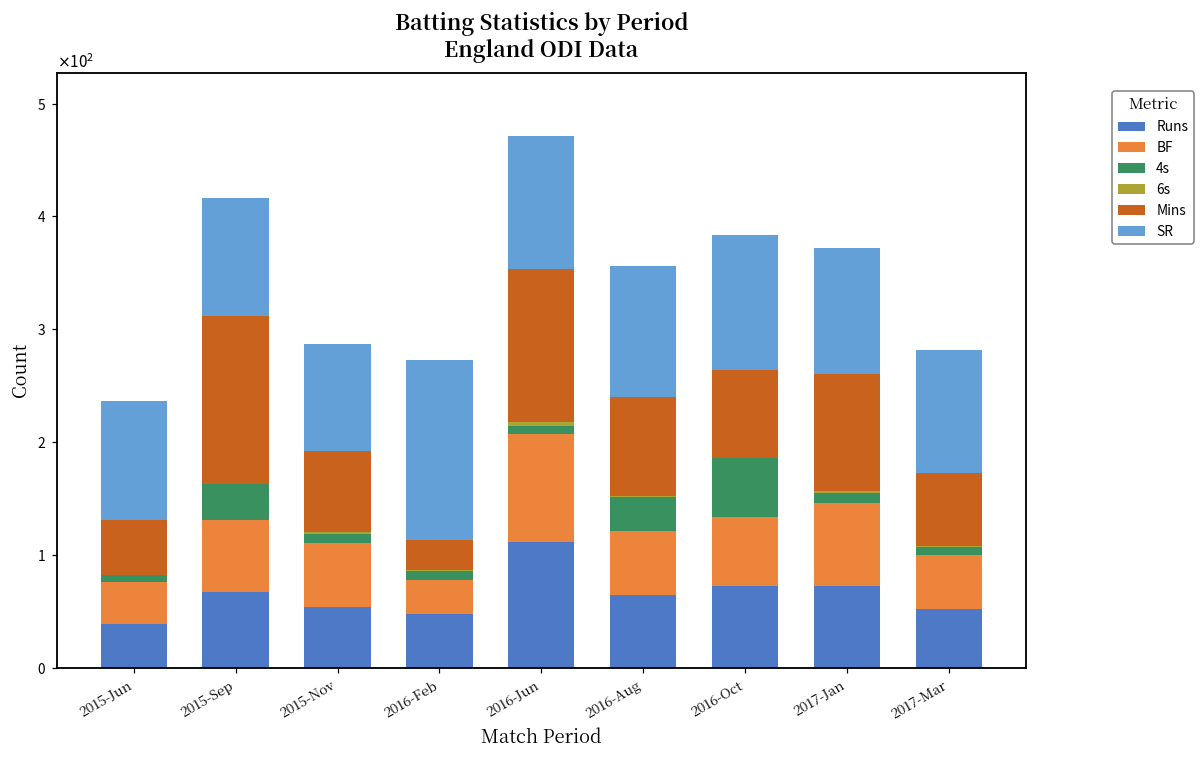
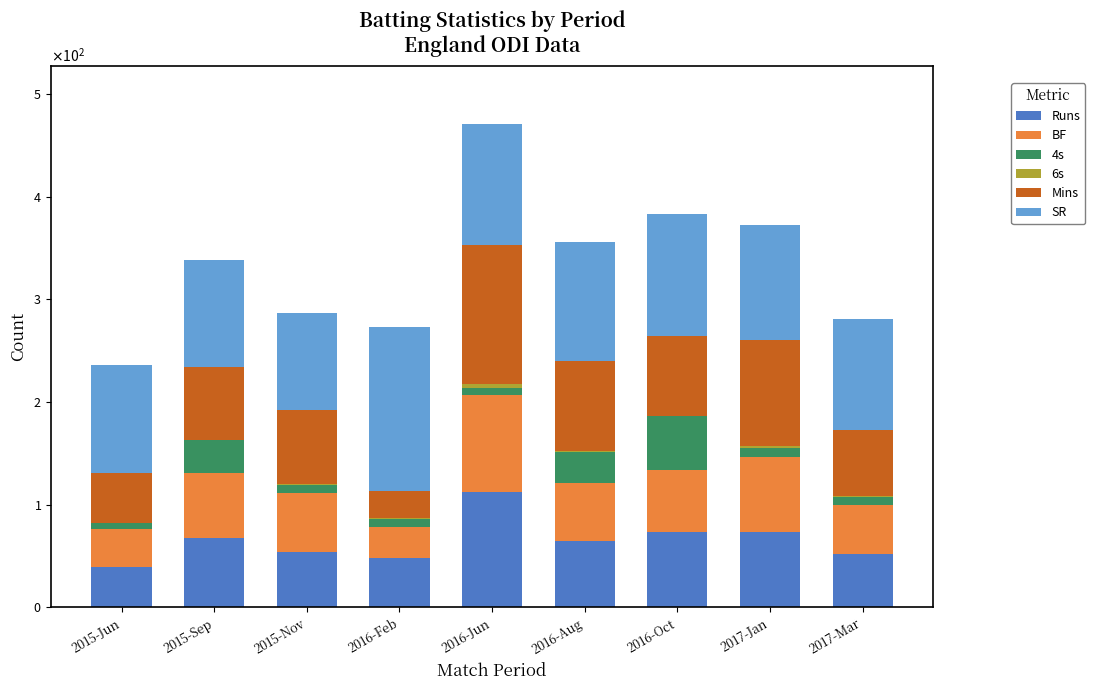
  {
    "BF": {
      "2015-Jun": 37,
      "2015-Sep": 64,
      "2015-Nov": 57,
      "2016-Feb": 30,
      "2016-Jun": 95,
      "2016-Aug": 56,
      "2016-Oct": 61,
      "2017-Jan": 73,
      "2017-Mar": 48
    },
    "4s": {
      "2015-Jun": 6,
      "2015-Sep": 32,
      "2015-Nov": 8,
      "2016-Feb": 8,
      "2016-Jun": 7,
      "2016-Aug": 30,
      "2016-Oct": 52,
      "2017-Jan": 9,
      "2017-Mar": 7
    },
    "6s": {
      "2015-Jun": 0,
      "2015-Sep": 0,
      "2016-Jun": 4,
      "2016-Oct": 0
    },
    "Mins": {
      "2015-Jun": 49,
-     "2015-Sep": 149,
+     "2015-Sep": 71,
      "2015-Nov": 72,
      "2016-Feb": 26,
      "2016-Jun": 135,
      "2016-Aug": 88,
      "2016-Oct": 78,
      "2017-Jan": 103,
      "2017-Mar": 65
    }
  }
